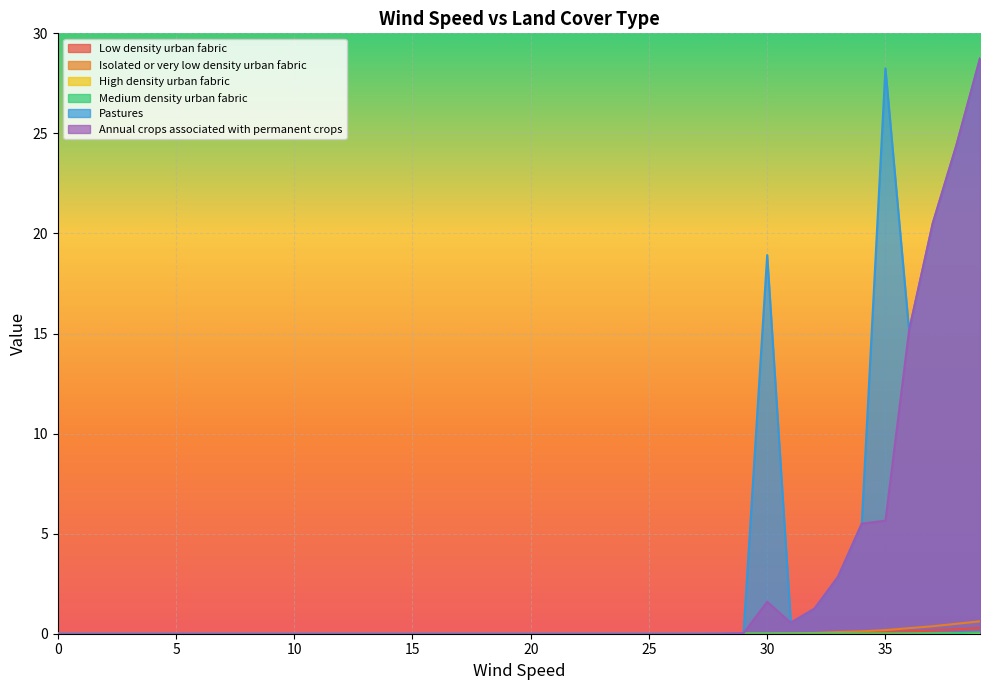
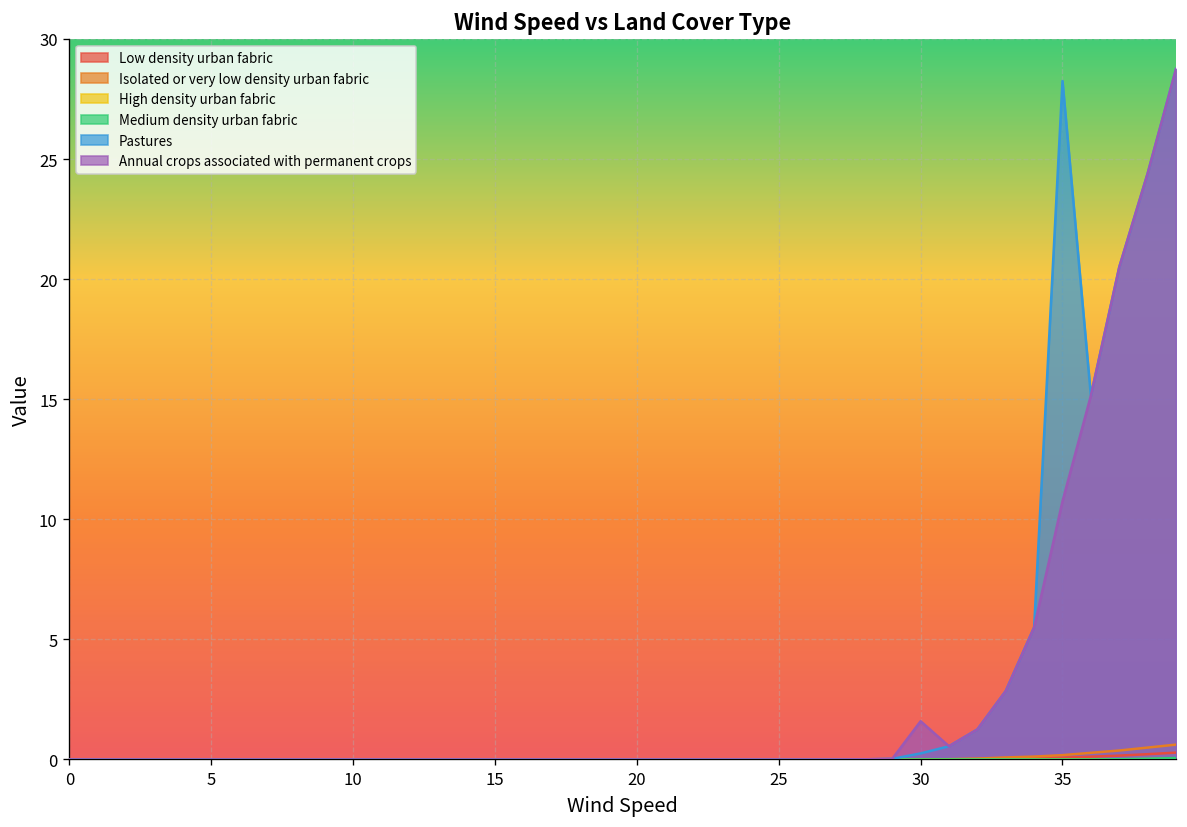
  {
    "Pastures": {
-     "30": 18.9,
+     "30": 0.3,
      "35": 28.3
    },
    "Annual crops associated with permanent crops": {
      "30": 1.6,
-     "35": 5.7
+     "35": 10.8
    }
  }
